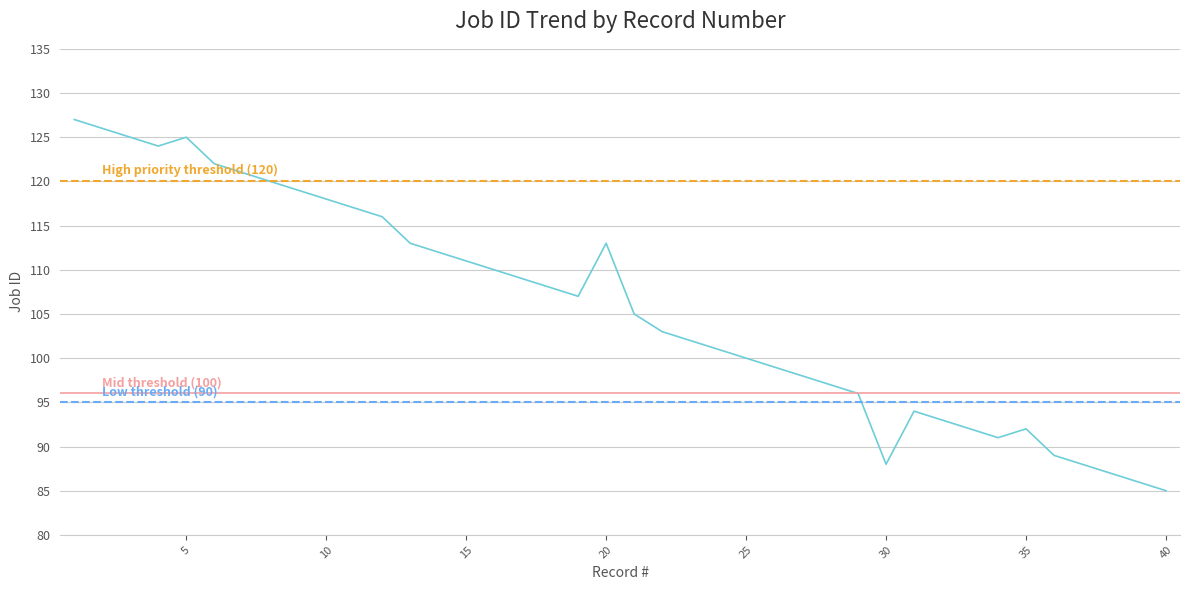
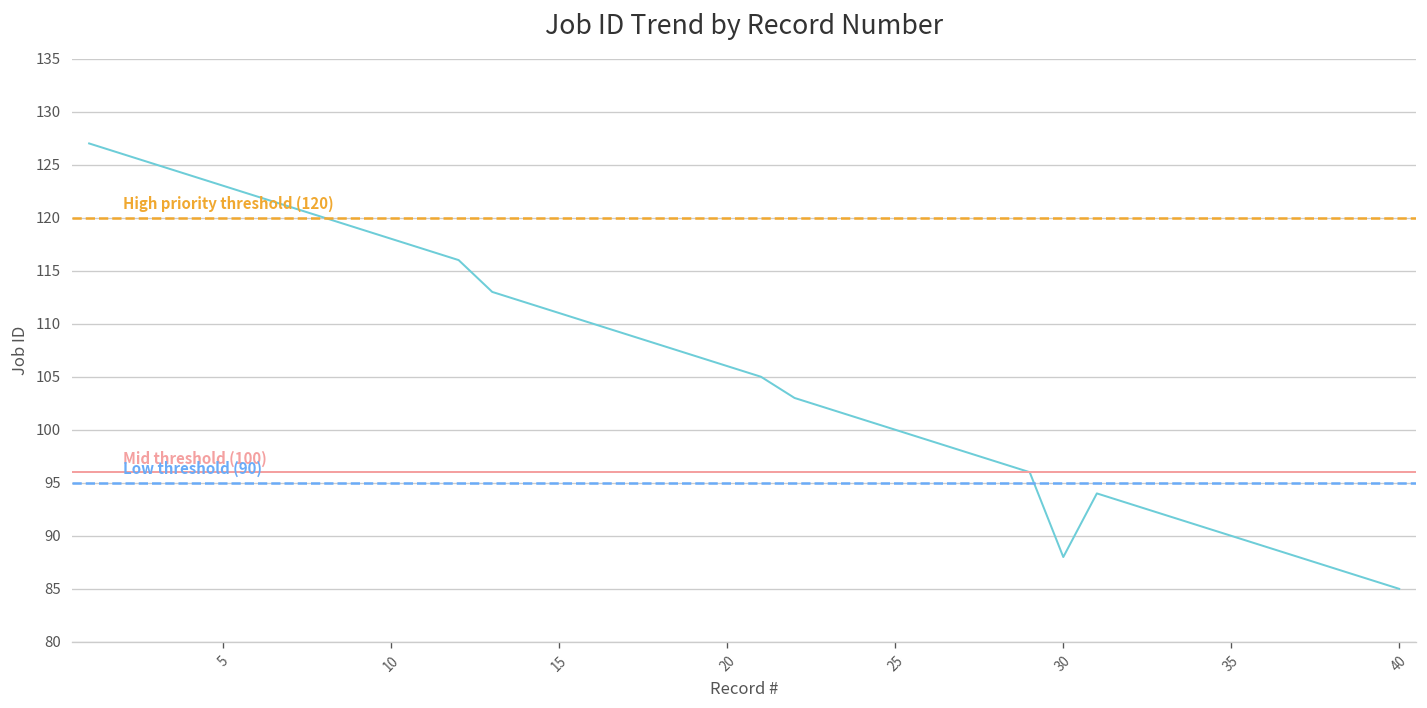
  {
-   "5": 125,
+   "5": 123,
    "10": 118,
    "15": 111,
-   "20": 113,
+   "20": 106,
    "25": 100,
    "30": 88,
-   "35": 92,
+   "35": 90,
    "40": 85
  }
